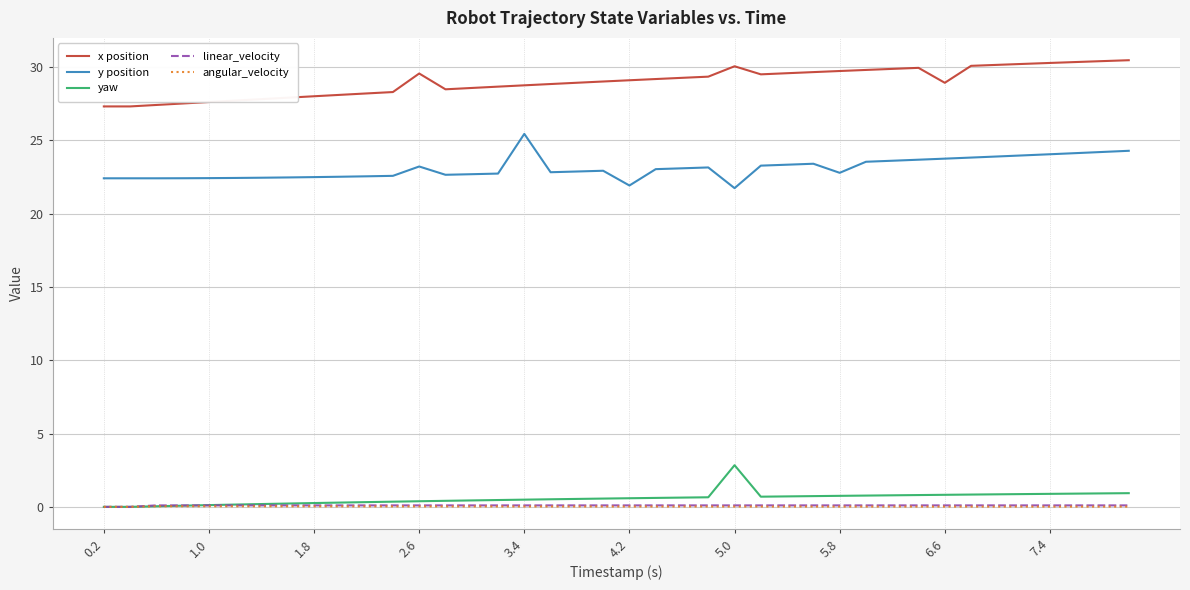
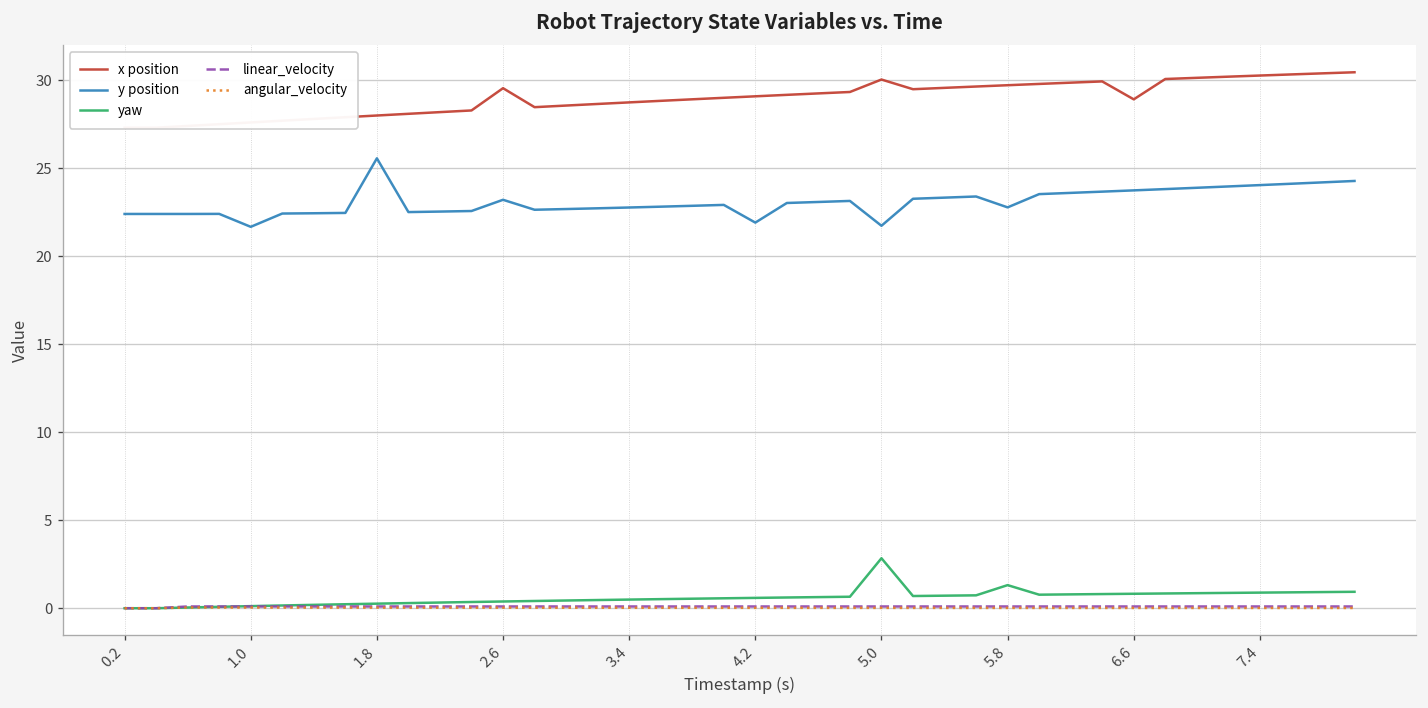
  {
    "x position": {
      "0.2": 27.3,
      "1.8": 28.0,
      "2.6": 29.5,
      "3.4": 28.7,
      "4.2": 29.1,
      "5.0": 30.0,
      "5.8": 29.7,
      "6.6": 28.9,
      "7.4": 30.3
    },
    "y position": {
      "0.2": 22.4,
-     "1.0": 22.4,
-     "1.8": 22.5,
+     "1.0": 21.7,
+     "1.8": 25.6,
      "2.6": 23.2,
-     "3.4": 25.4,
+     "3.4": 22.8,
      "4.2": 21.9,
      "5.0": 21.7,
      "5.8": 22.8,
      "6.6": 23.7,
      "7.4": 24.0
    },
    "yaw": {
      "2.6": 0.4,
      "3.4": 0.5,
      "4.2": 0.6,
      "5.0": 2.8,
-     "5.8": 0.8,
+     "5.8": 1.3,
      "6.6": 0.8,
      "7.4": 0.9
    }
  }
